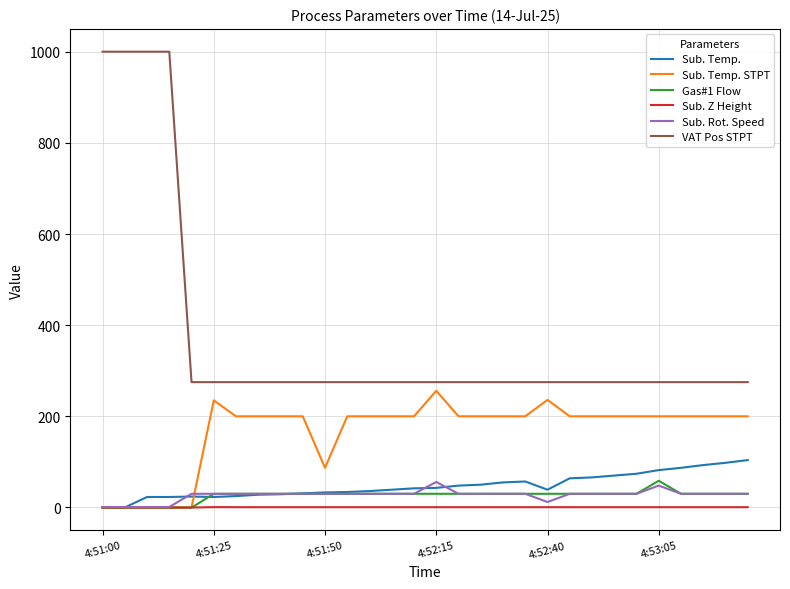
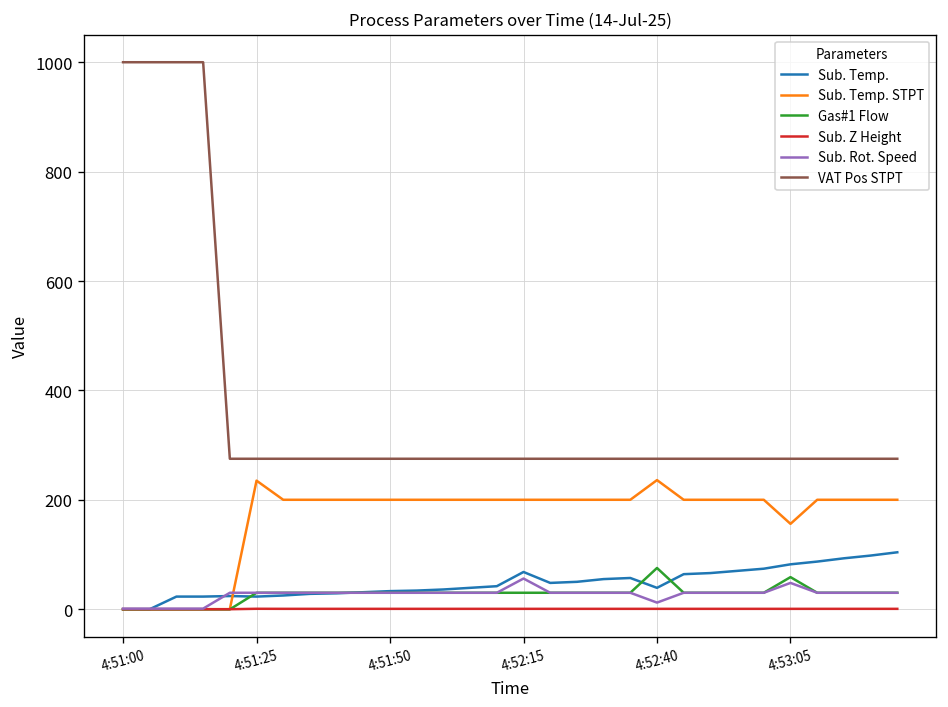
  {
    "Sub. Temp.": {
      "4:51:25": 20,
-     "4:52:15": 40,
+     "4:52:15": 70,
      "4:52:40": 40,
      "4:53:05": 80
    },
    "Sub. Temp. STPT": {
      "4:51:25": 240,
-     "4:51:50": 90,
-     "4:52:15": 260,
+     "4:51:50": 200,
+     "4:52:15": 200,
      "4:52:40": 240,
-     "4:53:05": 200
+     "4:53:05": 160
    },
    "Gas#1 Flow": {
      "4:52:15": 30,
-     "4:52:40": 30,
+     "4:52:40": 80,
      "4:53:05": 60
    },
    "Sub. Z Height": {
      "4:51:25": 0,
      "4:51:50": 0,
      "4:52:15": 0,
      "4:52:40": 0,
      "4:53:05": 0
    },
    "Sub. Rot. Speed": {
      "4:52:15": 60,
      "4:52:40": 10,
      "4:53:05": 50
    },
    "VAT Pos STPT": {
      "4:51:00": 1000,
      "4:51:25": 280,
      "4:51:50": 280,
      "4:52:15": 280,
      "4:52:40": 280,
      "4:53:05": 280
    }
  }
